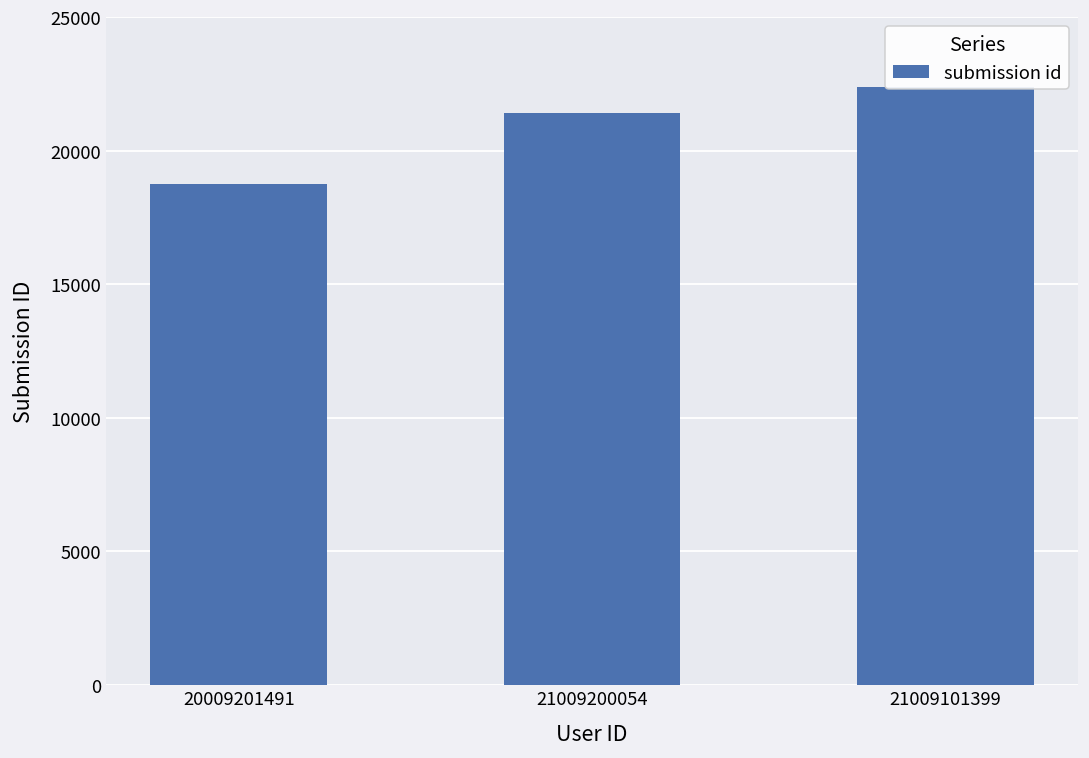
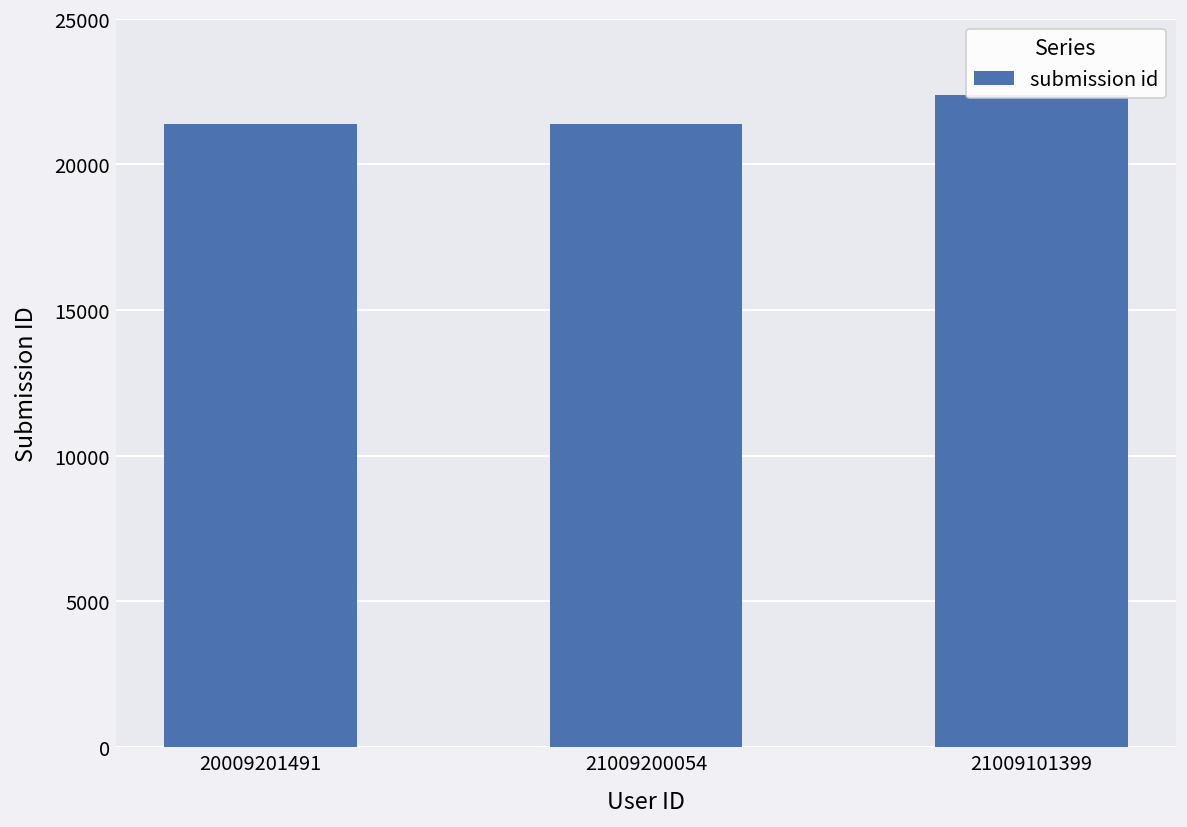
  {
-   "20009201491": 18700,
+   "20009201491": 21400,
    "21009200054": 21400
  }
